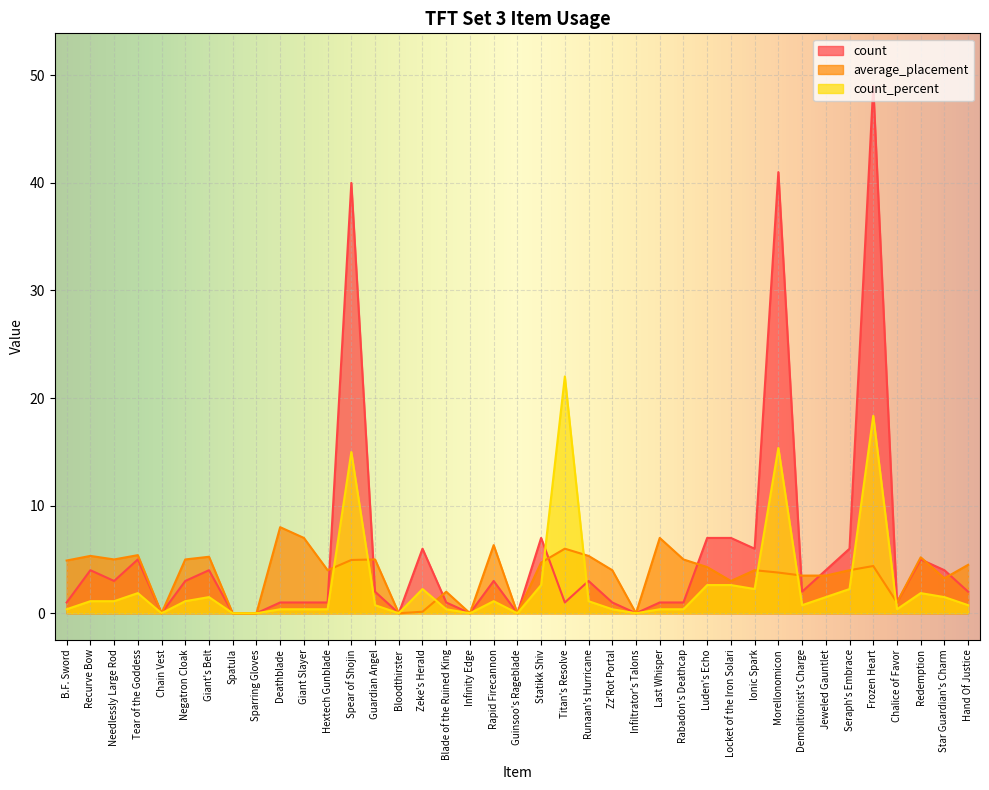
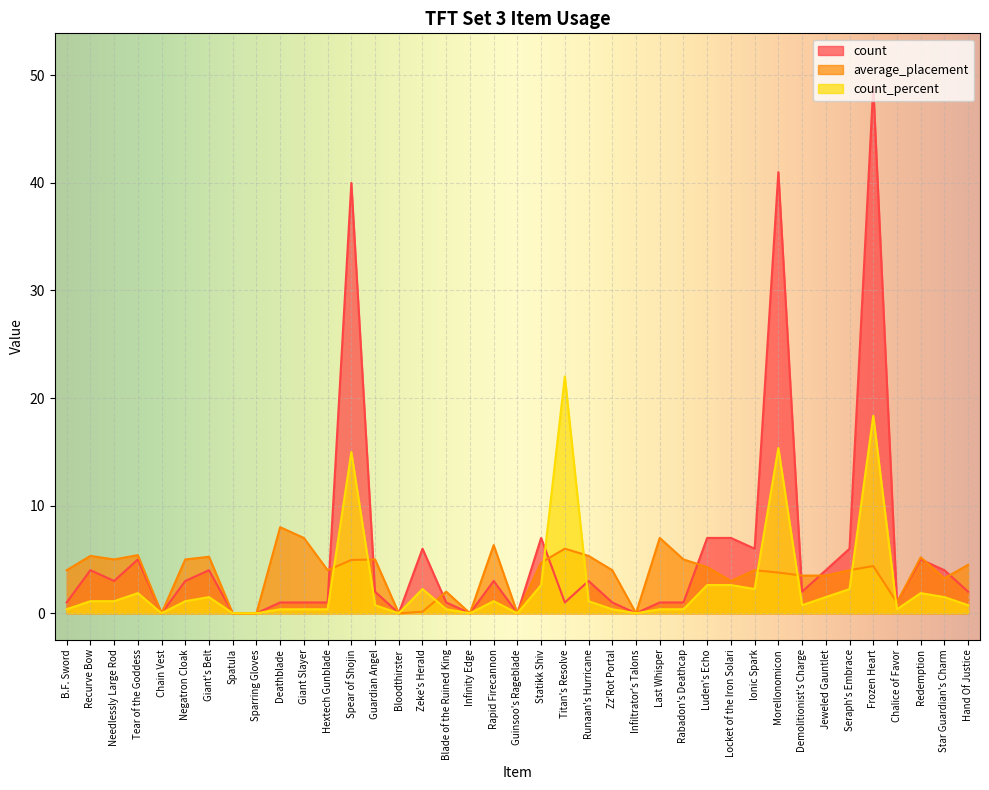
  {
    "count": {
      "B.F. Sword": 1.0,
      "Recurve Bow": 4.0,
      "Needlessly Large Rod": 3.0,
      "Tear of the Goddess": 5.0,
      "Negatron Cloak": 3.0,
      "Giant's Belt": 4.0,
      "Deathblade": 1.0,
      "Giant Slayer": 1.0,
      "Hextech Gunblade": 1.0,
      "Spear of Shojin": 40.0,
      "Guardian Angel": 2.0,
      "Zeke's Herald": 6.0,
      "Blade of the Ruined King": 1.0,
      "Rapid Firecannon": 3.0,
      "Statikk Shiv": 7.0,
      "Titan's Resolve": 1.0,
      "Runaan's Hurricane": 3.0,
      "Zz'Rot Portal": 1.0,
      "Last Whisper": 1.0,
      "Rabadon's Deathcap": 1.0,
      "Luden's Echo": 7.0,
      "Locket of the Iron Solari": 7.0,
      "Ionic Spark": 6.0,
      "Morellonomicon": 41.0,
      "Demolitionist's Charge": 2.0,
      "Jeweled Gauntlet": 4.0,
      "Seraph's Embrace": 6.0,
      "Star Guardian's Charm": 4.0,
      "Hand Of Justice": 2.0
    },
    "average_placement": {
-     "B.F. Sword": 4.9,
+     "B.F. Sword": 4.0,
      "Recurve Bow": 5.3,
      "Needlessly Large Rod": 5.0,
      "Tear of the Goddess": 5.4,
      "Negatron Cloak": 5.0,
      "Giant's Belt": 5.3,
      "Deathblade": 8.0,
      "Giant Slayer": 7.0,
      "Hextech Gunblade": 4.0,
      "Spear of Shojin": 5.0,
      "Guardian Angel": 5.0,
      "Zeke's Herald": 0.1,
      "Blade of the Ruined King": 2.0,
      "Rapid Firecannon": 6.3,
      "Statikk Shiv": 4.7,
      "Titan's Resolve": 6.0,
      "Runaan's Hurricane": 5.3,
      "Zz'Rot Portal": 4.0,
      "Last Whisper": 7.0,
      "Rabadon's Deathcap": 5.0,
      "Luden's Echo": 4.3,
      "Locket of the Iron Solari": 3.0,
      "Ionic Spark": 4.0,
      "Morellonomicon": 3.8,
      "Demolitionist's Charge": 3.5,
      "Jeweled Gauntlet": 3.5,
      "Seraph's Embrace": 4.0,
      "Frozen Heart": 4.4,
      "Star Guardian's Charm": 3.3,
      "Hand Of Justice": 4.5
    },
    "count_percent": {
      "B.F. Sword": 0.4,
      "Recurve Bow": 1.1,
      "Needlessly Large Rod": 1.1,
      "Tear of the Goddess": 1.9,
      "Negatron Cloak": 1.1,
      "Giant's Belt": 1.5,
      "Deathblade": 0.4,
      "Giant Slayer": 0.4,
      "Hextech Gunblade": 0.4,
      "Spear of Shojin": 15.0,
      "Guardian Angel": 0.8,
      "Zeke's Herald": 2.3,
      "Blade of the Ruined King": 0.4,
      "Rapid Firecannon": 1.1,
      "Statikk Shiv": 2.6,
      "Titan's Resolve": 22.0,
      "Runaan's Hurricane": 1.1,
      "Zz'Rot Portal": 0.4,
      "Last Whisper": 0.4,
      "Rabadon's Deathcap": 0.4,
      "Luden's Echo": 2.6,
      "Locket of the Iron Solari": 2.6,
      "Ionic Spark": 2.3,
      "Morellonomicon": 15.4,
      "Demolitionist's Charge": 0.8,
      "Jeweled Gauntlet": 1.5,
      "Seraph's Embrace": 2.3,
      "Frozen Heart": 18.4,
      "Chalice of Favor": 0.4,
      "Redemption": 1.9,
      "Star Guardian's Charm": 1.5,
      "Hand Of Justice": 0.8
    }
  }
